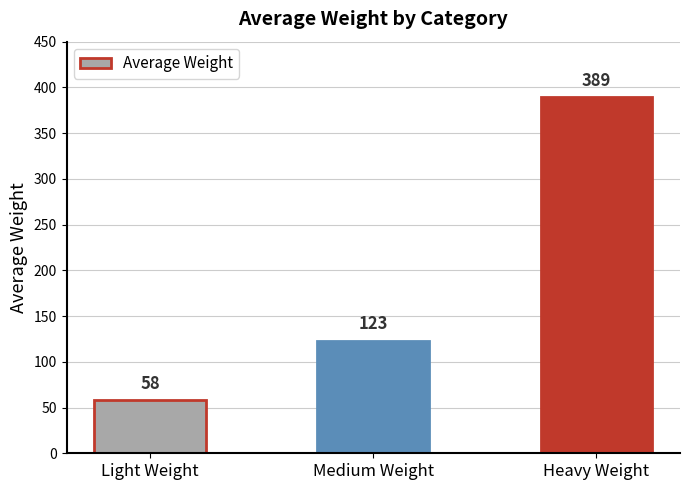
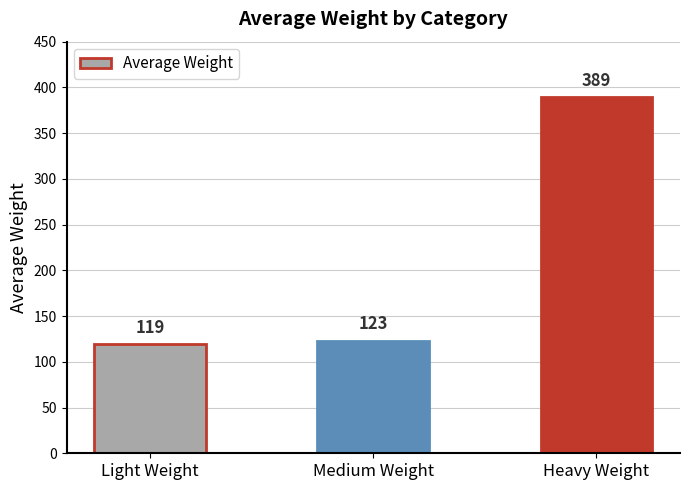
  {
-   "Light Weight": 58,
+   "Light Weight": 119,
    "Medium Weight": 123,
    "Heavy Weight": 389
  }
